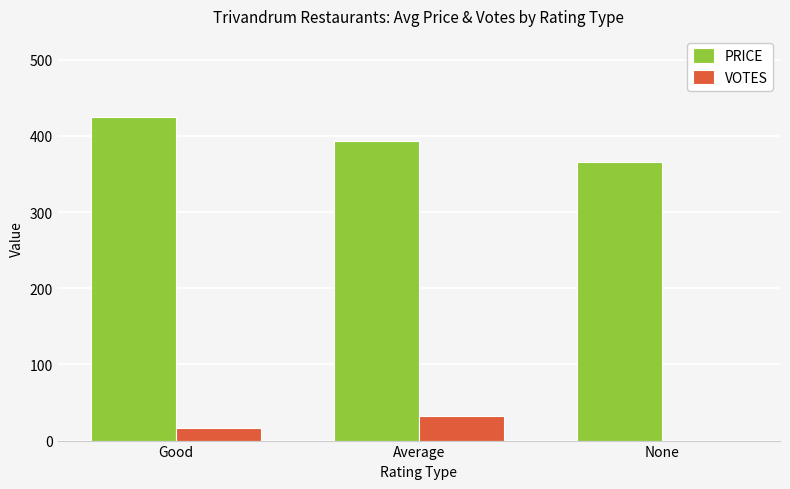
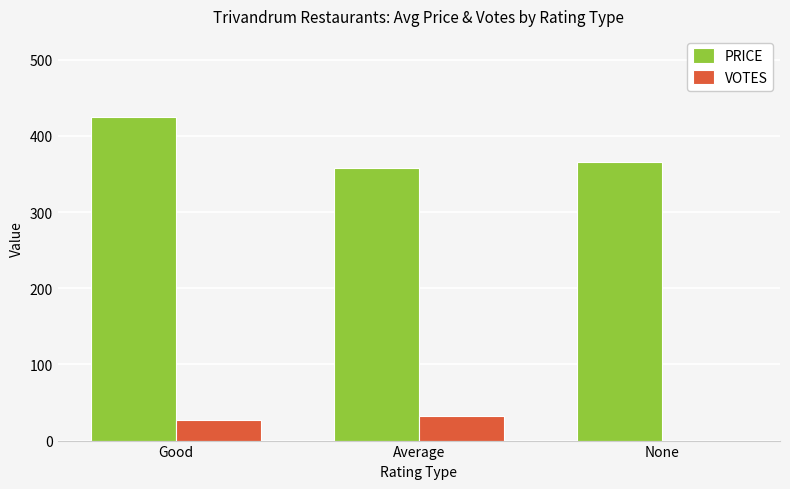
  {
    "PRICE": {
      "Good": 430,
-     "Average": 390,
+     "Average": 360,
      "None": 370
    },
    "VOTES": {
-     "Good": 20,
+     "Good": 30,
      "Average": 30,
      "None": 0
    }
  }
